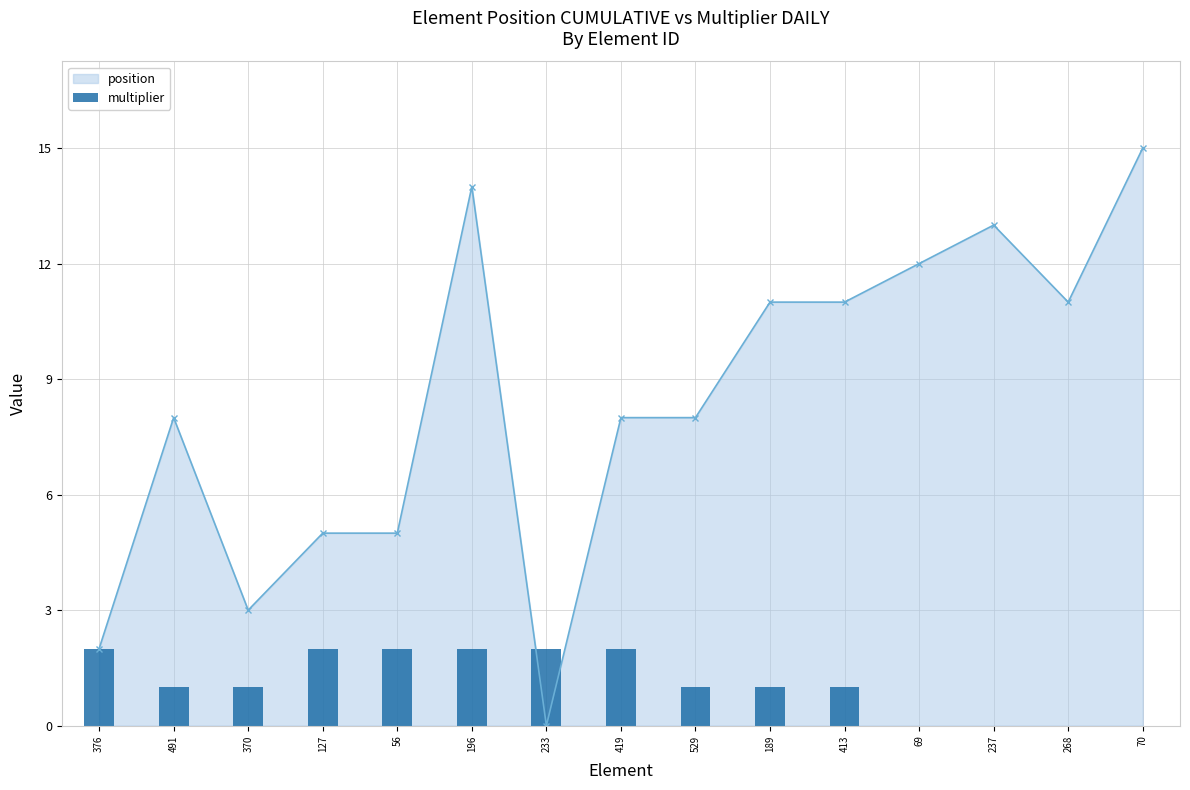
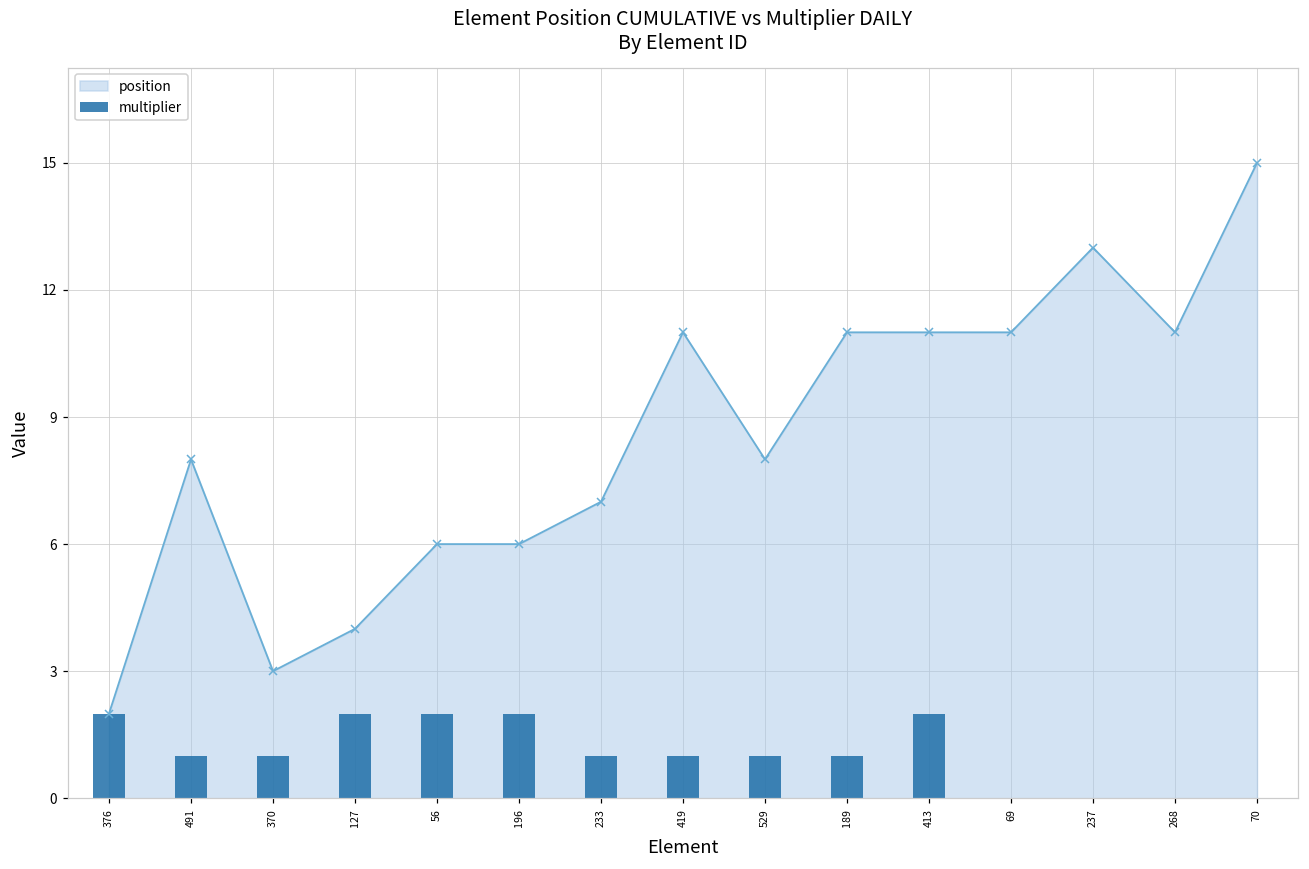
  {
    "position": {
      "376": 2,
      "491": 8,
      "370": 3,
-     "127": 5,
-     "56": 5,
-     "196": 14,
-     "233": 0,
-     "419": 8,
+     "127": 4,
+     "56": 6,
+     "196": 6,
+     "233": 7,
+     "419": 11,
      "529": 8,
      "189": 11,
      "413": 11,
-     "69": 12,
+     "69": 11,
      "237": 13,
      "268": 11,
      "70": 15
    },
    "multiplier": {
      "376": 2,
      "491": 1,
      "370": 1,
      "127": 2,
      "56": 2,
      "196": 2,
-     "233": 2,
-     "419": 2,
+     "233": 1,
+     "419": 1,
      "529": 1,
      "189": 1,
-     "413": 1,
+     "413": 2,
      "69": 0,
      "237": 0,
      "268": 0,
      "70": 0
    }
  }
